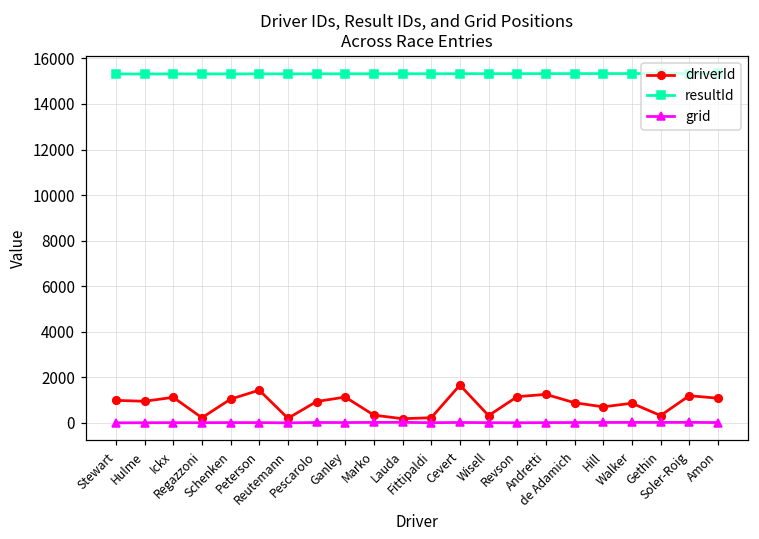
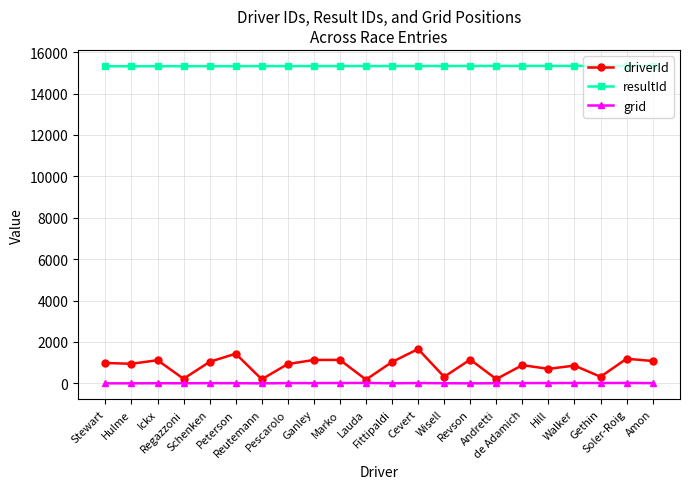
  {
    "driverId": {
      "Stewart": 1000,
      "Hulme": 900,
      "Ickx": 1100,
      "Regazzoni": 200,
      "Schenken": 1000,
      "Peterson": 1400,
      "Reutemann": 200,
      "Pescarolo": 900,
      "Ganley": 1100,
-     "Marko": 300,
+     "Marko": 1100,
      "Lauda": 200,
-     "Fittipaldi": 200,
+     "Fittipaldi": 1000,
      "Cevert": 1700,
      "Wisell": 300,
      "Revson": 1200,
-     "Andretti": 1200,
+     "Andretti": 200,
      "de Adamich": 900,
      "Hill": 700,
      "Walker": 900,
      "Gethin": 300,
      "Soler-Roig": 1200,
      "Amon": 1100
    },
    "resultId": {
      "Stewart": 15300,
      "Hulme": 15300,
      "Ickx": 15300,
      "Regazzoni": 15300,
      "Schenken": 15300,
      "Peterson": 15300,
      "Reutemann": 15300,
      "Pescarolo": 15300,
      "Ganley": 15300,
      "Marko": 15300,
      "Lauda": 15300,
      "Fittipaldi": 15300,
      "Cevert": 15300,
      "Wisell": 15300,
      "Revson": 15300,
      "Andretti": 15300,
      "de Adamich": 15300,
      "Hill": 15300,
      "Walker": 15300
    },
    "grid": {
      "Stewart": 0,
      "Hulme": 0,
      "Ickx": 0,
      "Regazzoni": 0,
      "Schenken": 0,
      "Peterson": 0,
      "Reutemann": 0,
      "Pescarolo": 0,
      "Ganley": 0,
      "Marko": 0,
      "Lauda": 0,
      "Fittipaldi": 0,
      "Cevert": 0,
      "Wisell": 0,
      "Revson": 0,
      "Andretti": 0,
      "de Adamich": 0,
      "Hill": 0,
      "Walker": 0,
      "Gethin": 0,
      "Soler-Roig": 0,
      "Amon": 0
    }
  }
